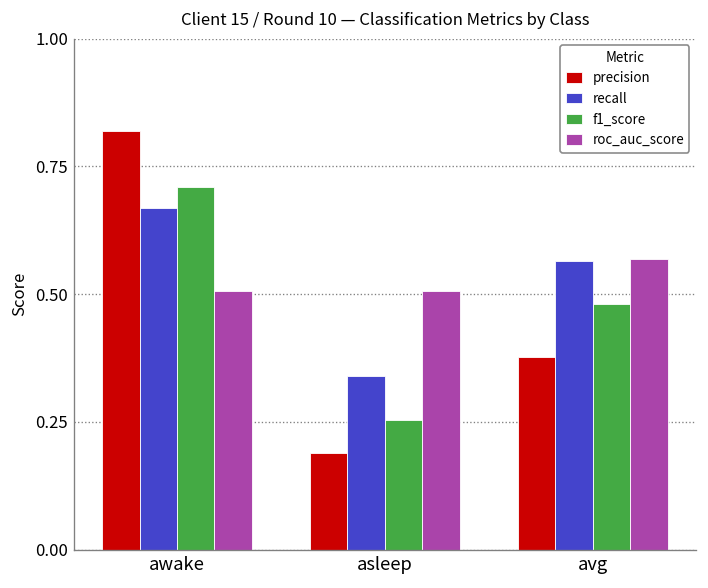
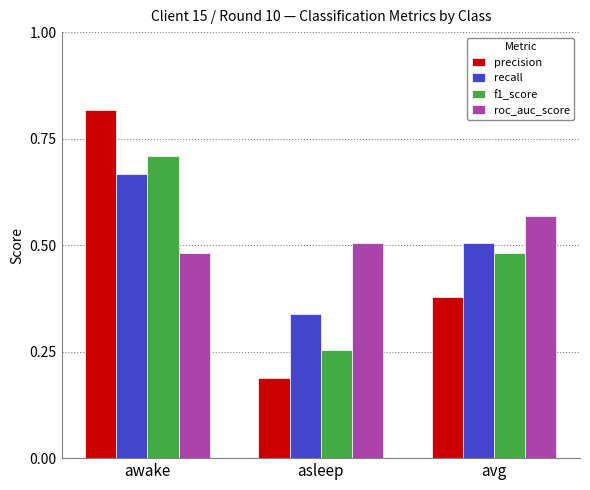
  {
    "precision": {
      "awake": 0.82,
      "asleep": 0.19,
      "avg": 0.38
    },
    "recall": {
      "awake": 0.67,
      "asleep": 0.34,
-     "avg": 0.56
+     "avg": 0.51
    },
    "f1_score": {
      "awake": 0.71,
      "asleep": 0.25,
      "avg": 0.48
    },
    "roc_auc_score": {
-     "awake": 0.51,
+     "awake": 0.48,
      "asleep": 0.51,
      "avg": 0.57
    }
  }
